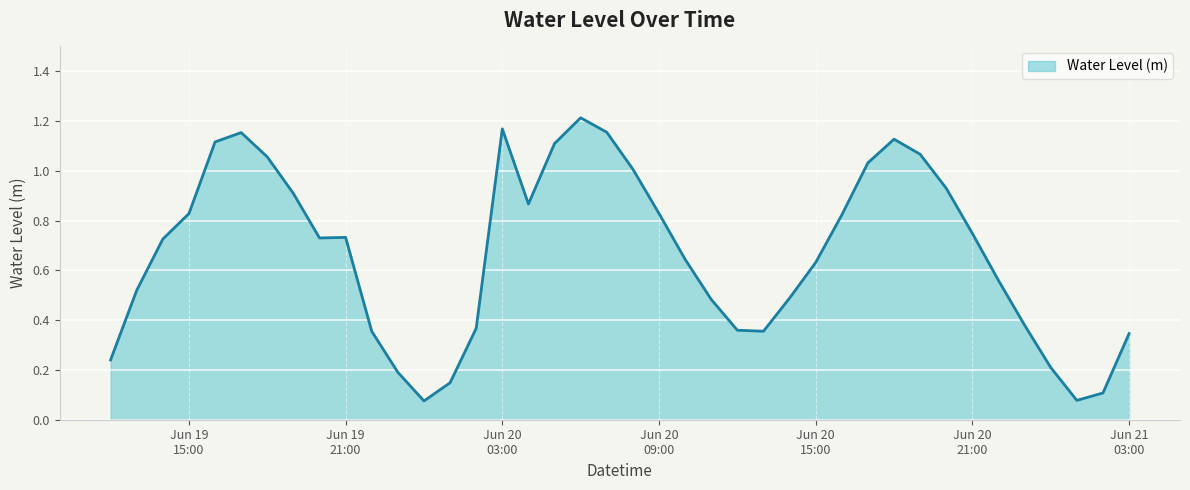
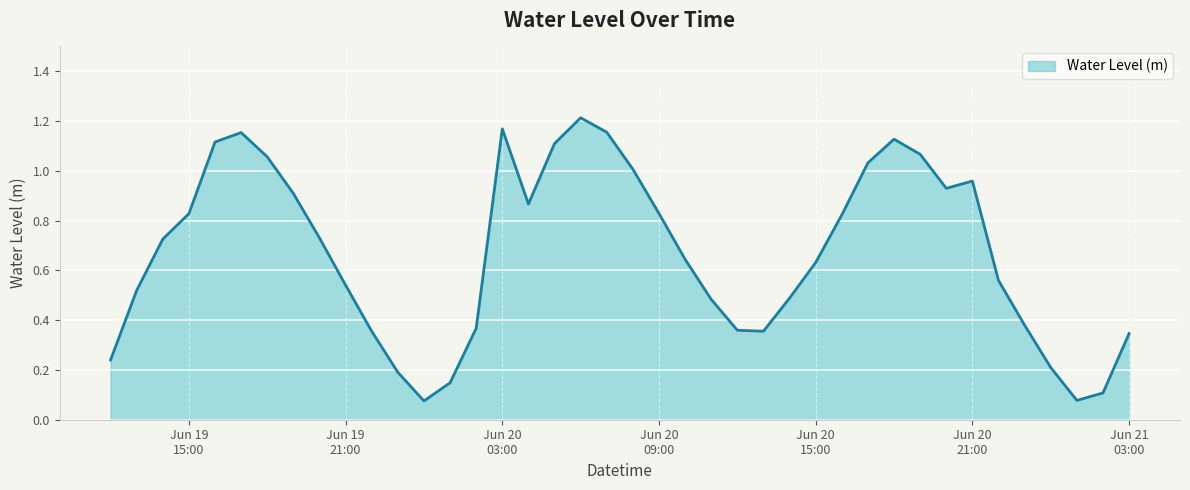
  {
    "Jun 19 15:00": 0.83,
-   "Jun 19 21:00": 0.73,
+   "Jun 19 21:00": 0.54,
    "Jun 20 03:00": 1.17,
    "Jun 20 09:00": 0.83,
    "Jun 20 15:00": 0.63,
-   "Jun 20 21:00": 0.75,
+   "Jun 20 21:00": 0.96,
    "Jun 21 03:00": 0.35
  }
